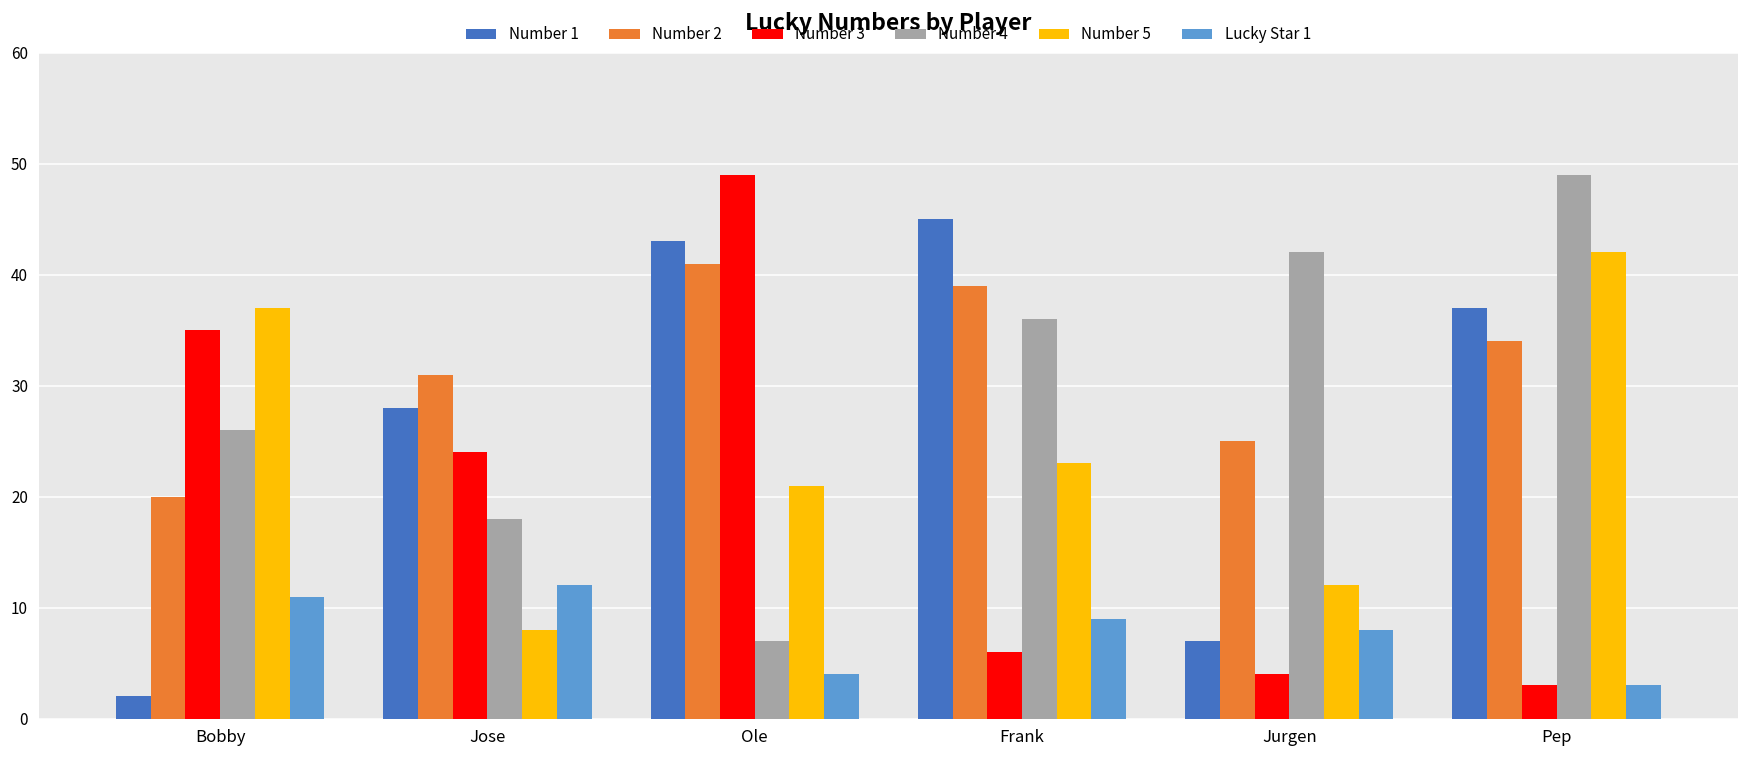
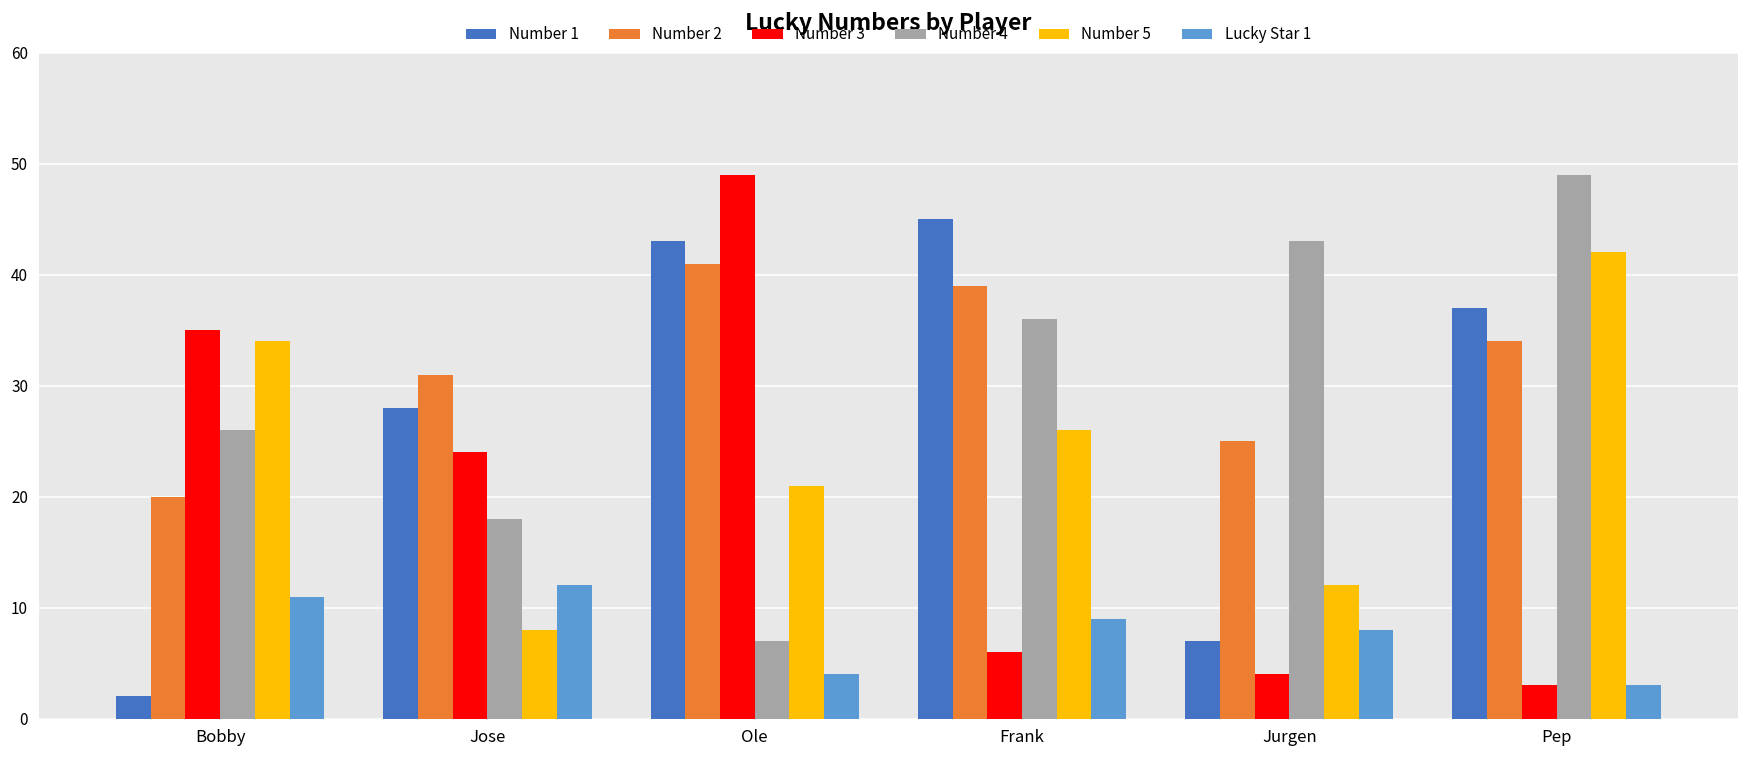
  {
    "Number 2": {
      "Bobby": 20,
      "Jose": 31,
      "Ole": 41,
      "Frank": 39,
      "Jurgen": 25,
      "Pep": 34
    },
    "Number 3": {
      "Bobby": 35,
      "Jose": 24,
      "Ole": 49,
      "Frank": 6,
      "Jurgen": 4,
      "Pep": 3
    },
    "Number 4": {
      "Bobby": 26,
      "Jose": 18,
      "Ole": 7,
      "Frank": 36,
-     "Jurgen": 42,
+     "Jurgen": 43,
      "Pep": 49
    },
    "Number 5": {
-     "Bobby": 37,
+     "Bobby": 34,
      "Jose": 8,
      "Ole": 21,
-     "Frank": 23,
+     "Frank": 26,
      "Jurgen": 12,
      "Pep": 42
    }
  }
